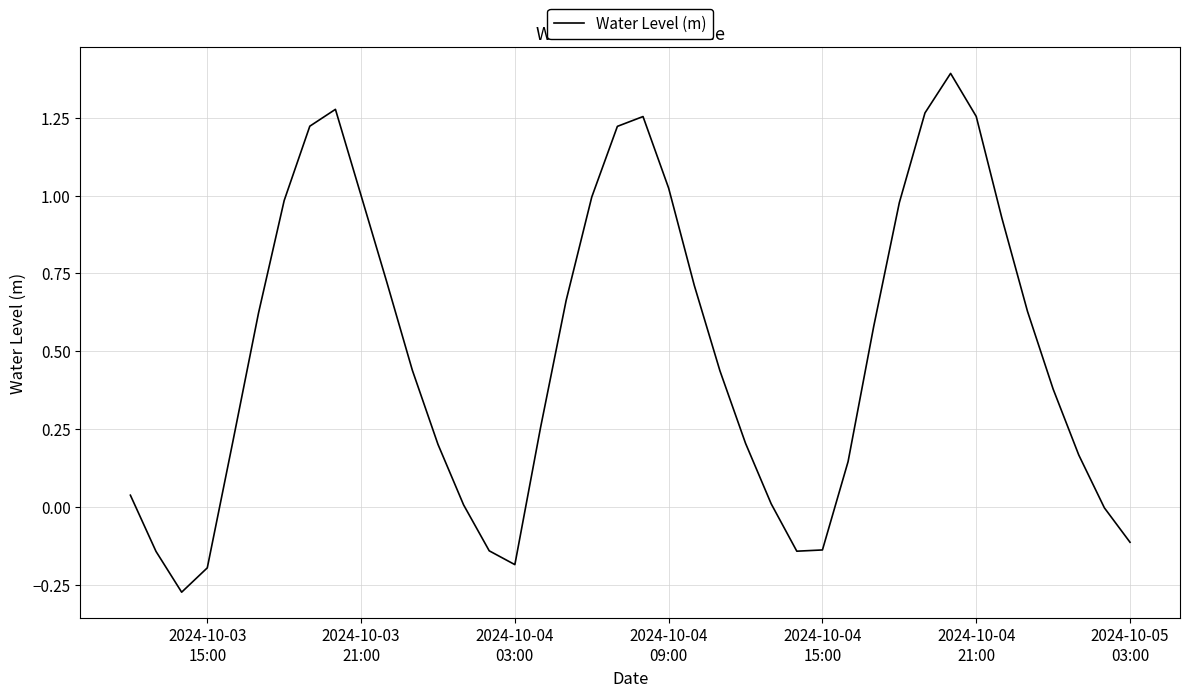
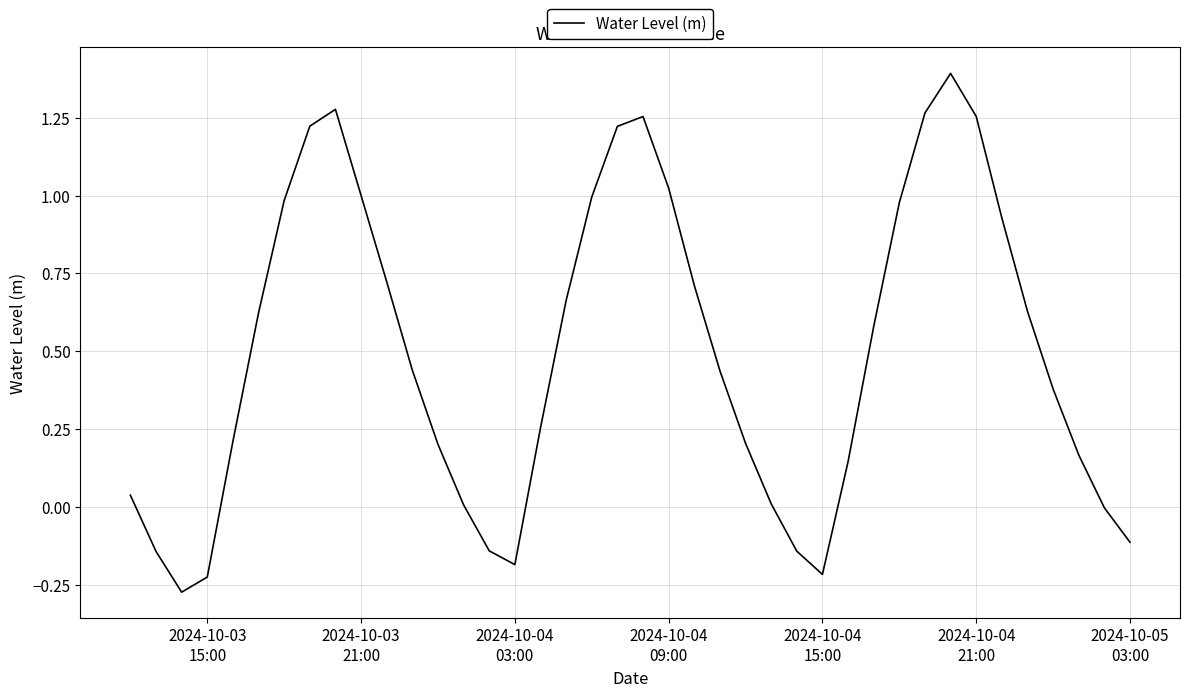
  {
-   "2024-10-03 15:00": -0.20,
+   "2024-10-03 15:00": -0.22,
    "2024-10-03 21:00": 1.00,
    "2024-10-04 03:00": -0.18,
    "2024-10-04 09:00": 1.02,
-   "2024-10-04 15:00": -0.14,
+   "2024-10-04 15:00": -0.22,
    "2024-10-04 21:00": 1.25,
    "2024-10-05 03:00": -0.11
  }
